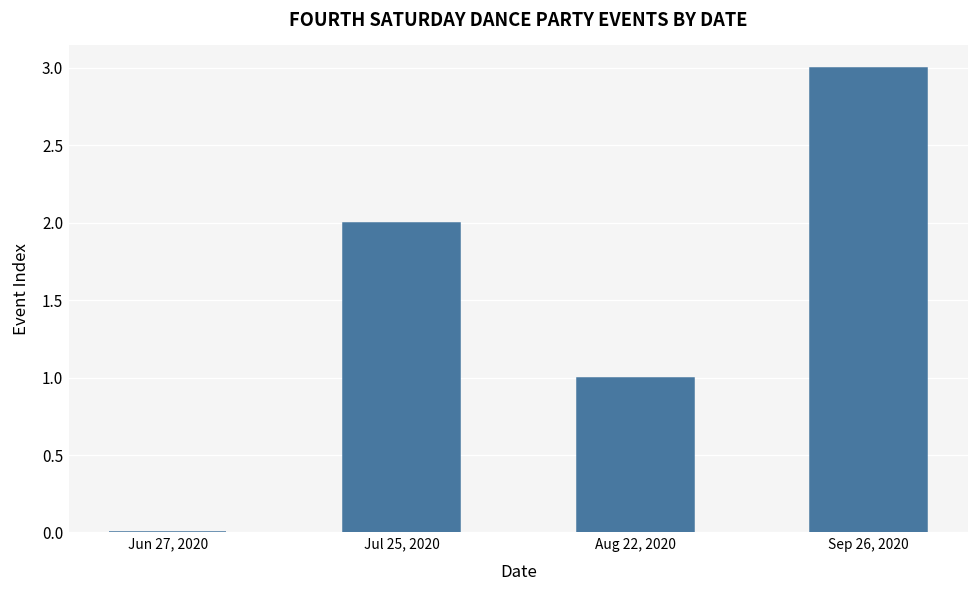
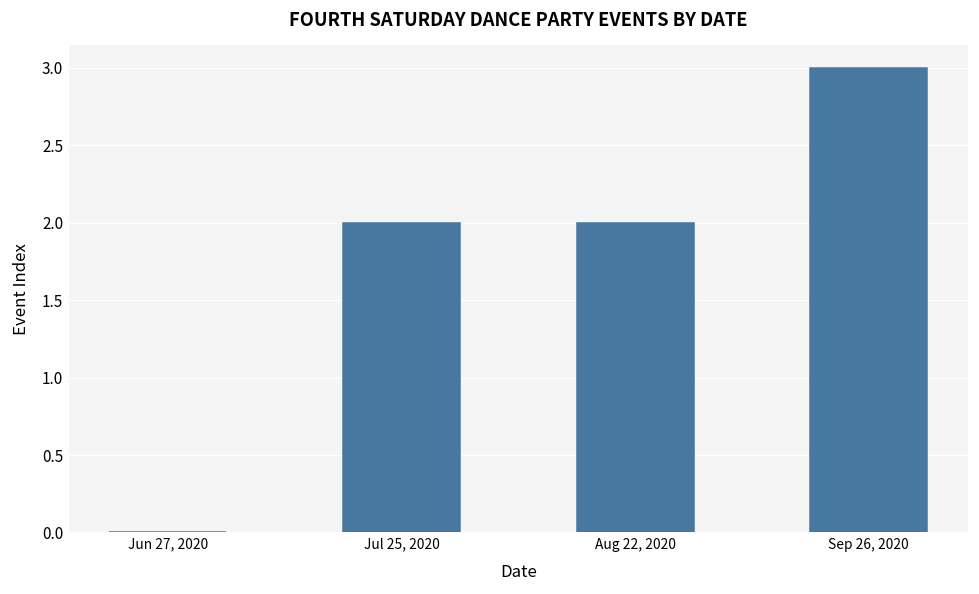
  {
    "Jun 27, 2020": 0,
    "Jul 25, 2020": 2,
-   "Aug 22, 2020": 1,
+   "Aug 22, 2020": 2,
    "Sep 26, 2020": 3
  }
